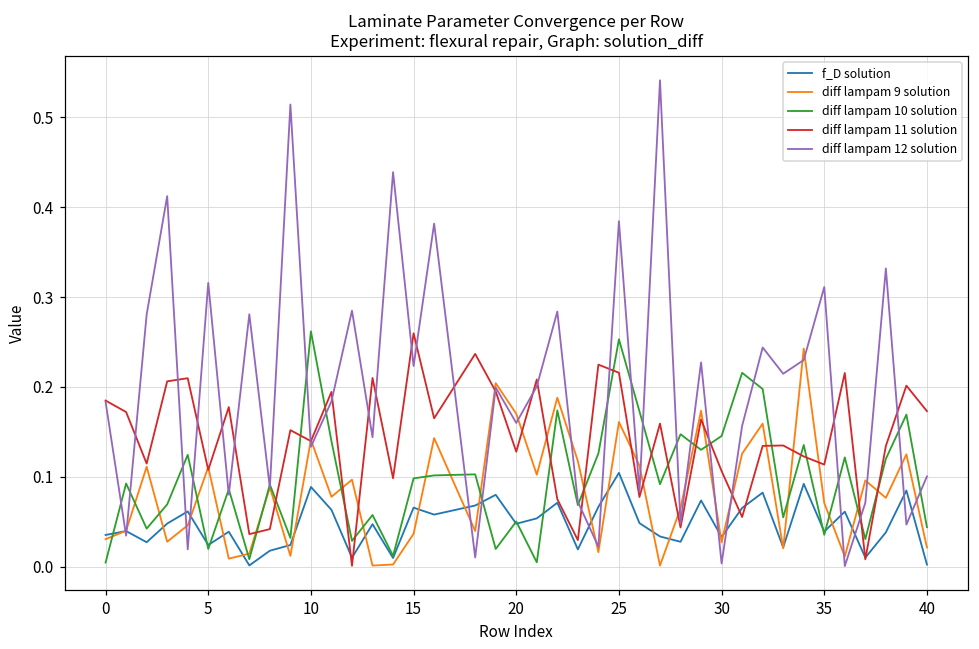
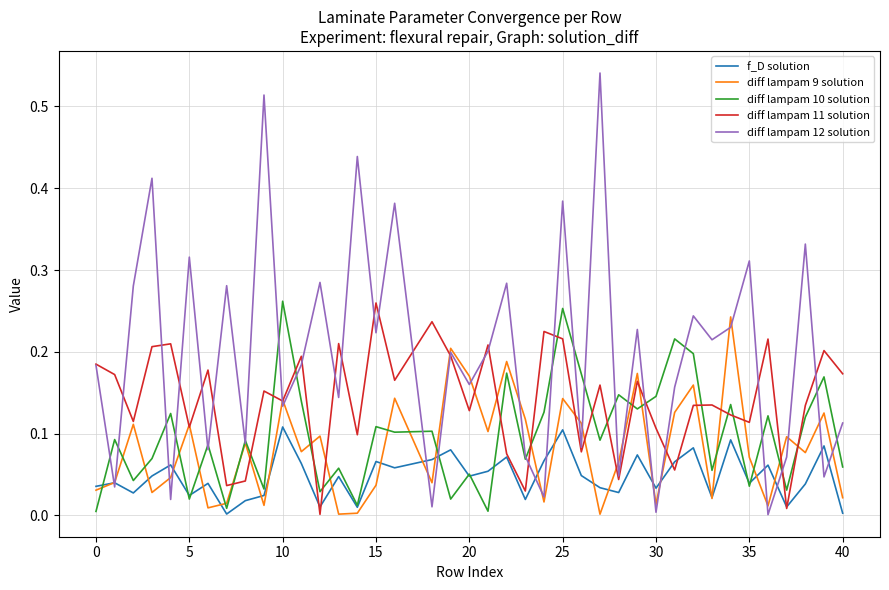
  {
    "f_D solution": {
      "0": 0.04,
      "5": 0.02,
-     "10": 0.09,
+     "10": 0.11,
      "15": 0.07,
      "25": 0.10,
      "30": 0.03,
      "35": 0.04,
      "40": 0.00
    },
    "diff lampam 9 solution": {
      "0": 0.03,
      "5": 0.11,
      "15": 0.04,
      "20": 0.17,
-     "25": 0.16,
-     "30": 0.03,
+     "25": 0.14,
+     "30": 0.01,
      "35": 0.07,
      "40": 0.02
    },
    "diff lampam 10 solution": {
      "0": 0.00,
      "5": 0.02,
      "10": 0.26,
-     "15": 0.10,
+     "15": 0.11,
      "25": 0.25,
      "30": 0.15,
      "35": 0.04,
-     "40": 0.04
+     "40": 0.06
    },
    "diff lampam 11 solution": {
      "5": 0.11,
      "15": 0.26,
      "20": 0.13,
      "25": 0.22,
      "30": 0.11,
      "35": 0.11,
      "40": 0.17
    },
    "diff lampam 12 solution": {
      "5": 0.32,
      "10": 0.13,
      "15": 0.22,
      "20": 0.16,
      "25": 0.38,
      "30": 0.00,
      "35": 0.31,
-     "40": 0.10
+     "40": 0.11
    }
  }
